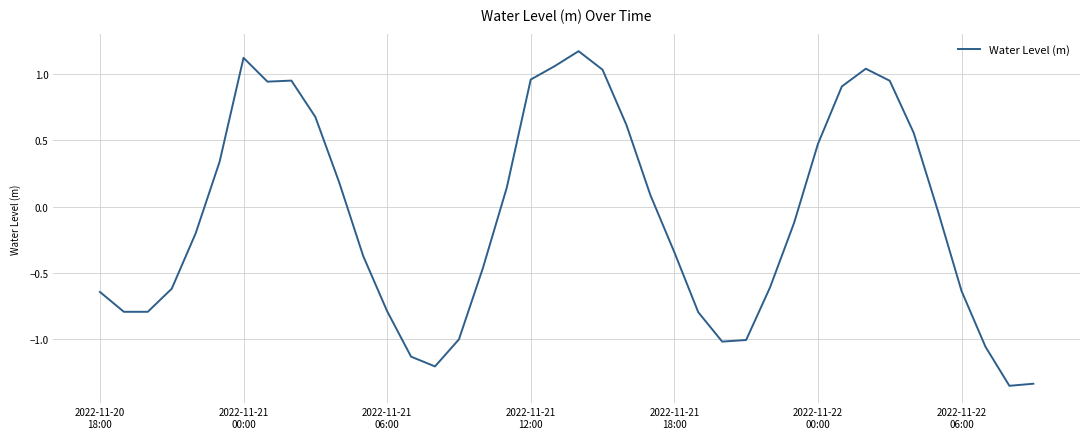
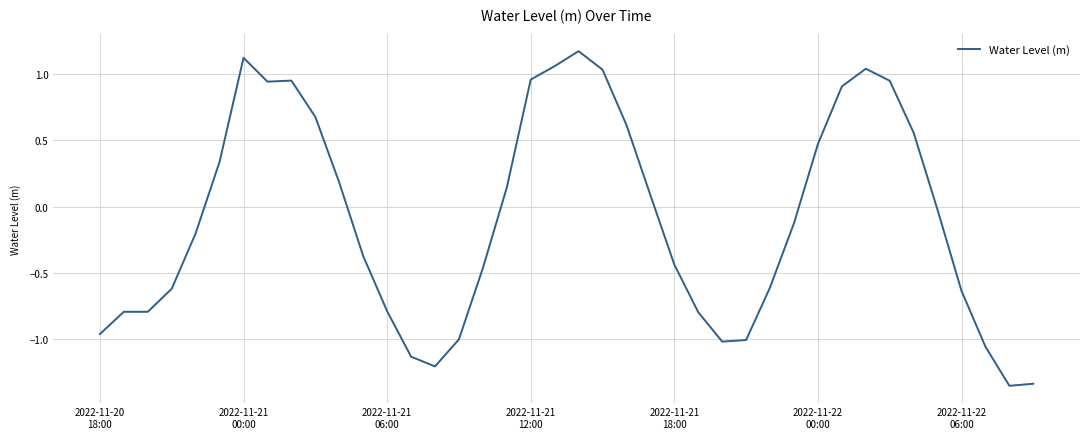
  {
-   "2022-11-20 18:00": -0.65,
+   "2022-11-20 18:00": -0.96,
    "2022-11-21 00:00": 1.12,
    "2022-11-21 06:00": -0.79,
    "2022-11-21 12:00": 0.96,
-   "2022-11-21 18:00": -0.34,
+   "2022-11-21 18:00": -0.44,
    "2022-11-22 00:00": 0.47,
    "2022-11-22 06:00": -0.64
  }
